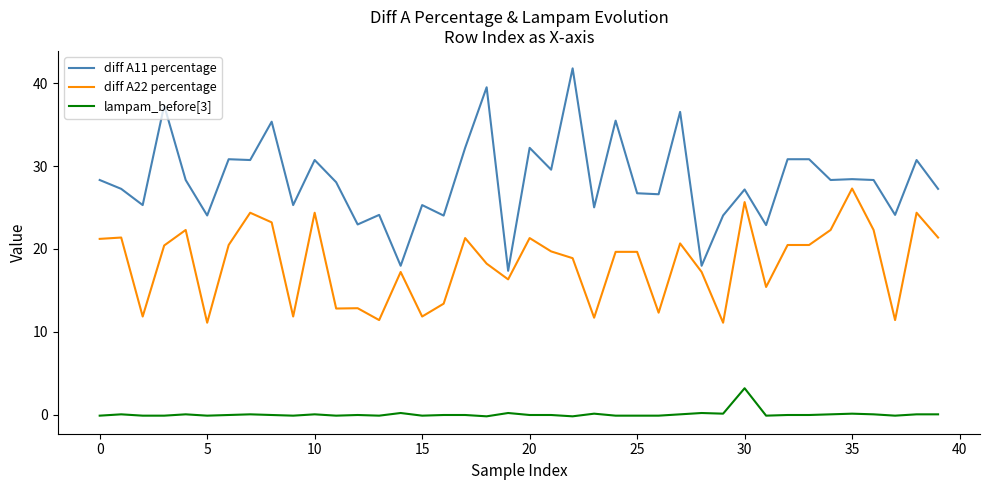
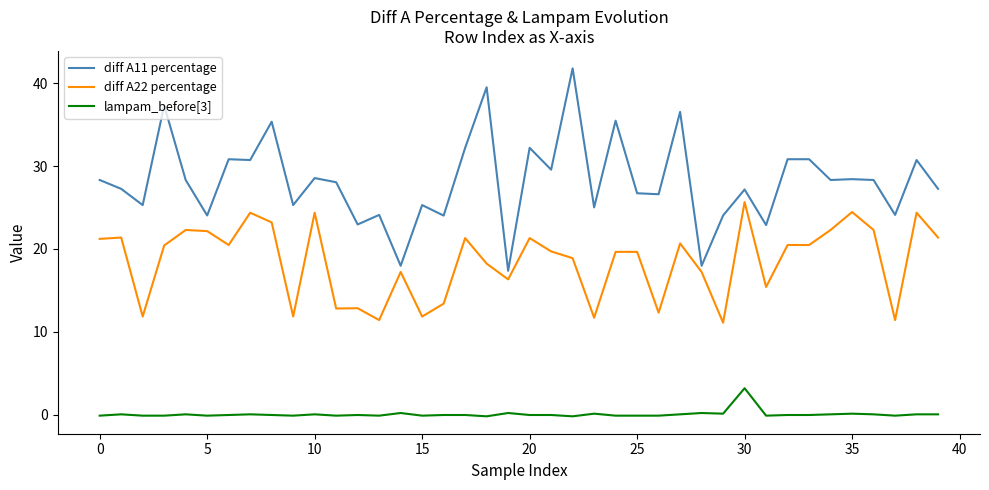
  {
    "diff A11 percentage": {
      "0": 28,
      "5": 24,
-     "10": 31,
+     "10": 29,
      "15": 25,
      "20": 32,
      "25": 27,
      "30": 27,
      "35": 28
    },
    "diff A22 percentage": {
      "0": 21,
-     "5": 11,
+     "5": 22,
      "10": 24,
      "15": 12,
      "20": 21,
      "25": 20,
      "30": 26,
-     "35": 27
+     "35": 24
    },
    "lampam_before[3]": {
      "0": 0,
      "5": 0,
      "10": 0,
      "15": 0,
      "20": 0,
      "25": 0,
      "30": 3,
      "35": 0
    }
  }
